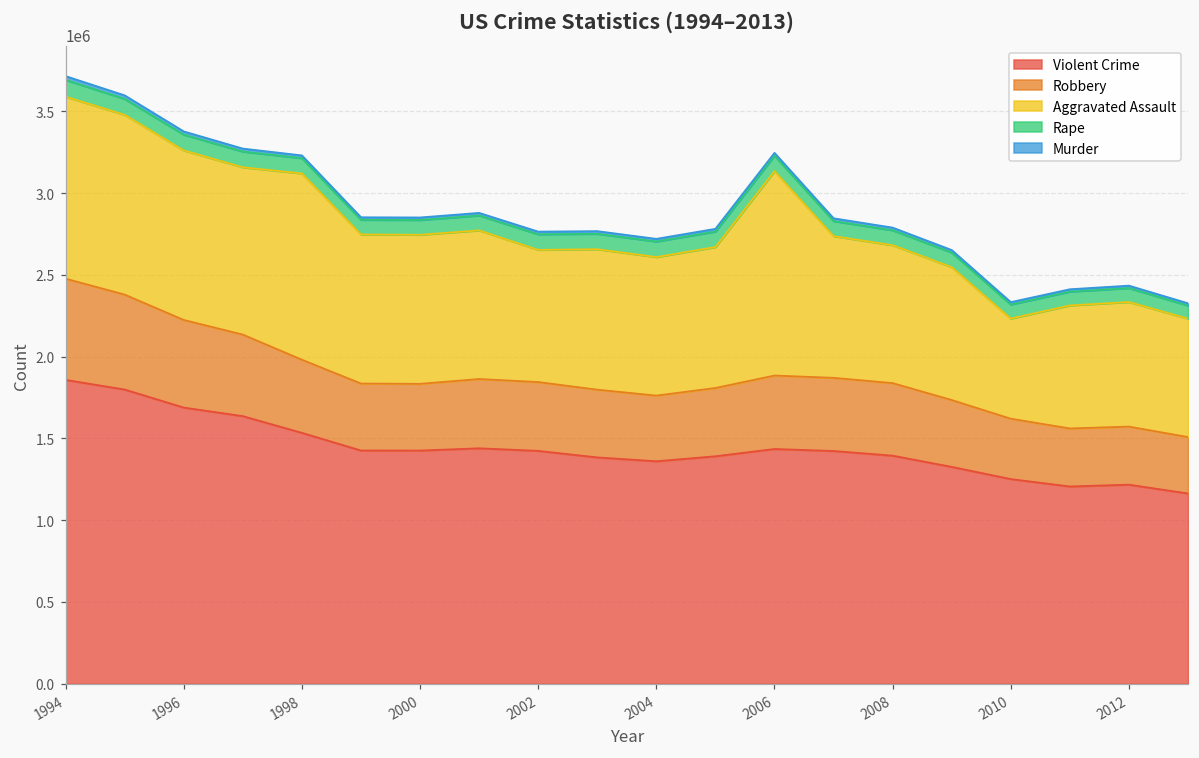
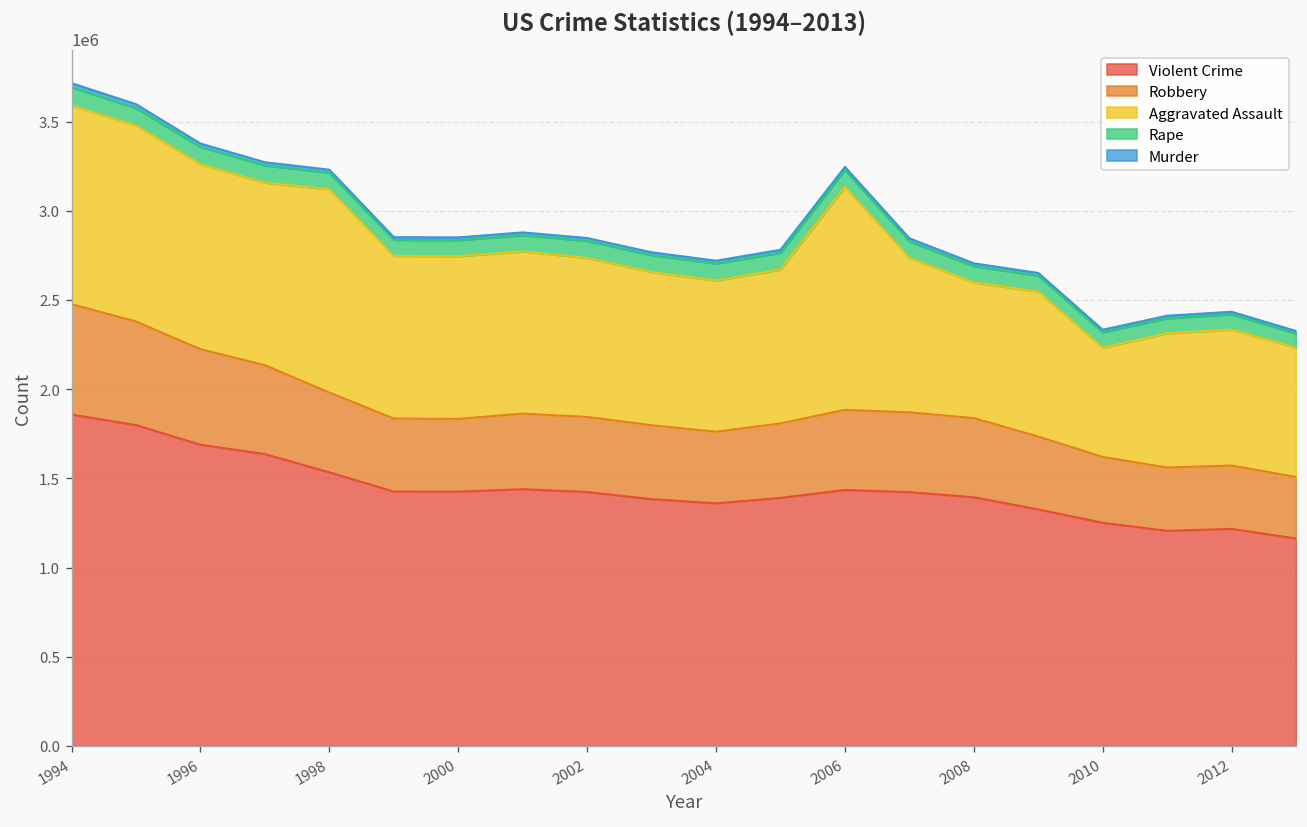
  {
    "Aggravated Assault": {
      "1994": 1110000,
      "1996": 1040000,
      "1998": 1140000,
      "2000": 910000,
-     "2002": 810000,
+     "2002": 890000,
      "2004": 850000,
      "2006": 1250000,
-     "2008": 840000,
+     "2008": 760000,
      "2010": 610000,
      "2012": 760000
    },
    "Rape": {
      "1994": 100000,
      "1996": 100000,
      "2006": 90000
    },
    "Murder": {
      "1994": 20000,
      "1996": 20000,
      "2006": 20000
    }
  }
